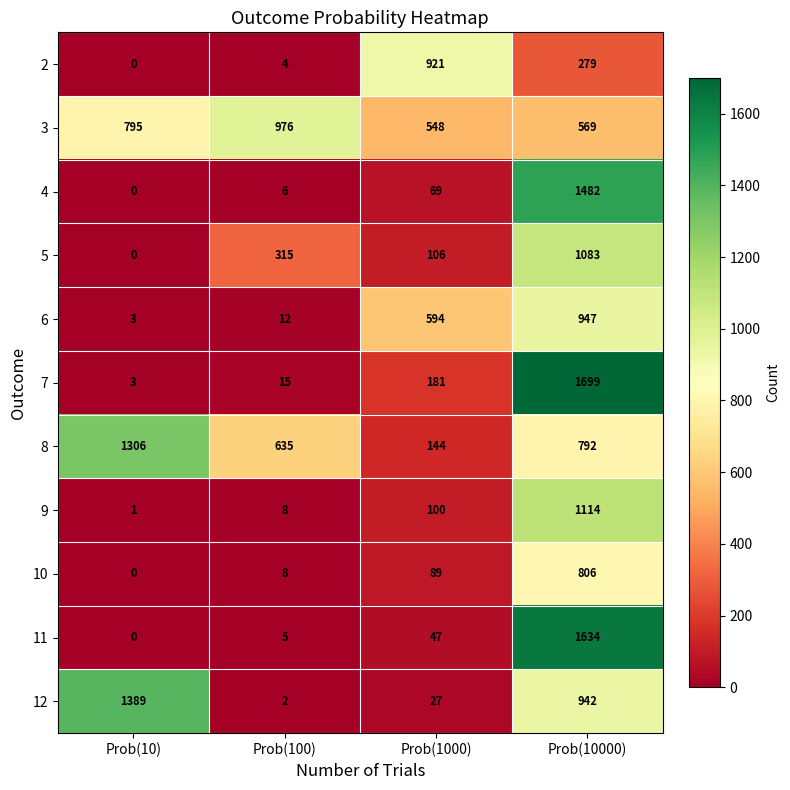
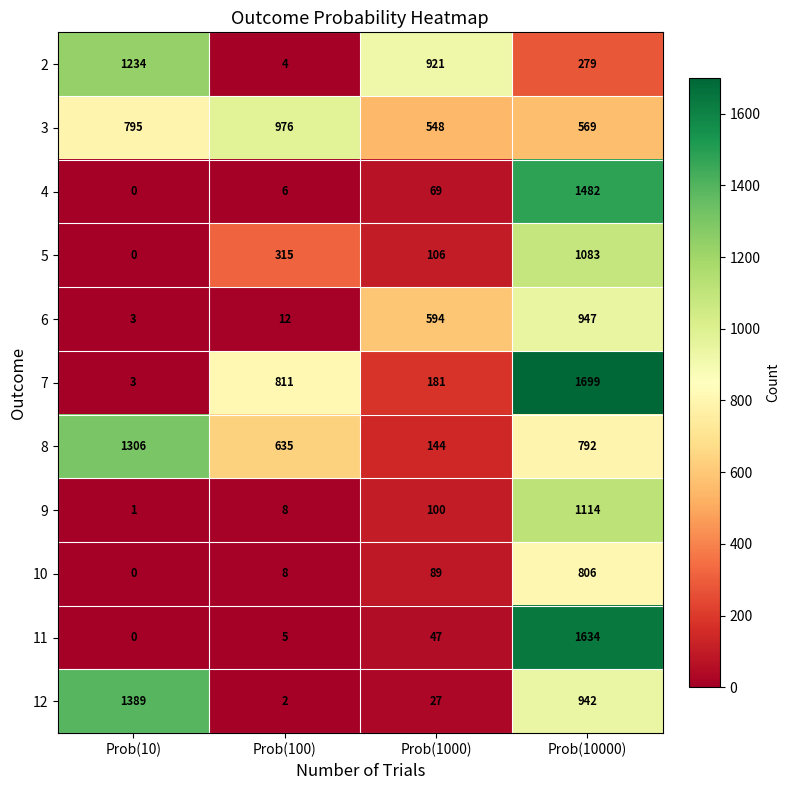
  {
    "2": {
-     "Prob(10)": 0,
+     "Prob(10)": 1234,
      "Prob(100)": 4,
      "Prob(1000)": 921,
      "Prob(10000)": 279
    },
    "3": {
      "Prob(10)": 795,
      "Prob(100)": 976,
      "Prob(1000)": 548,
      "Prob(10000)": 569
    },
    "4": {
      "Prob(10)": 0,
      "Prob(100)": 6,
      "Prob(1000)": 69,
      "Prob(10000)": 1482
    },
    "5": {
      "Prob(10)": 0,
      "Prob(100)": 315,
      "Prob(1000)": 106,
      "Prob(10000)": 1083
    },
    "6": {
      "Prob(10)": 3,
      "Prob(100)": 12,
      "Prob(1000)": 594,
      "Prob(10000)": 947
    },
    "7": {
      "Prob(10)": 3,
-     "Prob(100)": 15,
+     "Prob(100)": 811,
      "Prob(1000)": 181,
      "Prob(10000)": 1699
    },
    "8": {
      "Prob(10)": 1306,
      "Prob(100)": 635,
      "Prob(1000)": 144,
      "Prob(10000)": 792
    },
    "9": {
      "Prob(10)": 1,
      "Prob(100)": 8,
      "Prob(1000)": 100,
      "Prob(10000)": 1114
    },
    "10": {
      "Prob(10)": 0,
      "Prob(100)": 8,
      "Prob(1000)": 89,
      "Prob(10000)": 806
    },
    "11": {
      "Prob(10)": 0,
      "Prob(100)": 5,
      "Prob(1000)": 47,
      "Prob(10000)": 1634
    },
    "12": {
      "Prob(10)": 1389,
      "Prob(100)": 2,
      "Prob(1000)": 27,
      "Prob(10000)": 942
    }
  }
